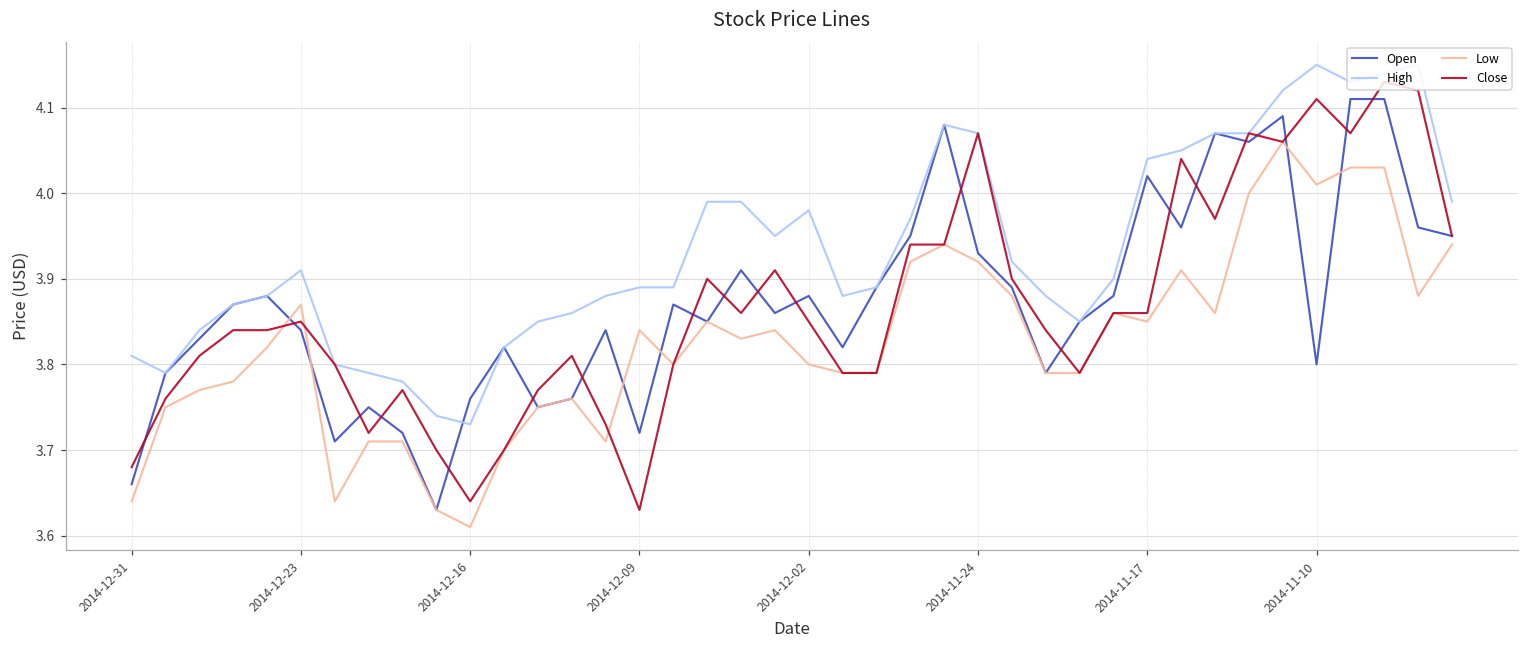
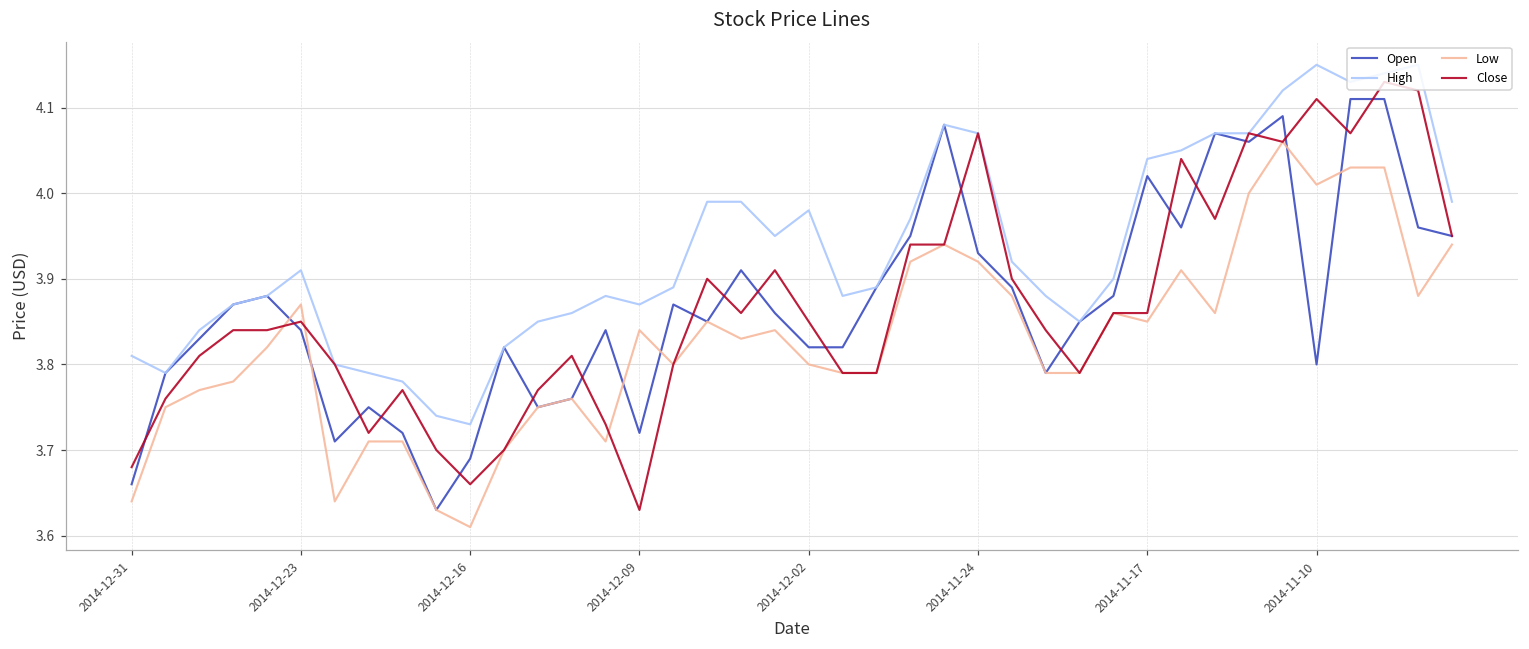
  {
    "Open": {
      "2014-12-31": 3.66,
      "2014-12-23": 3.84,
-     "2014-12-16": 3.76,
+     "2014-12-16": 3.69,
      "2014-12-09": 3.72,
-     "2014-12-02": 3.88,
+     "2014-12-02": 3.82,
      "2014-11-24": 3.93,
      "2014-11-17": 4.02,
      "2014-11-10": 3.80
    },
    "High": {
      "2014-12-31": 3.81,
      "2014-12-23": 3.91,
      "2014-12-16": 3.73,
-     "2014-12-09": 3.89,
+     "2014-12-09": 3.87,
      "2014-12-02": 3.98,
      "2014-11-17": 4.04,
      "2014-11-10": 4.15
    },
    "Low": {
      "2014-12-31": 3.64,
      "2014-12-23": 3.87,
      "2014-12-16": 3.61,
      "2014-12-09": 3.84,
      "2014-12-02": 3.80,
      "2014-11-24": 3.92,
      "2014-11-17": 3.85,
      "2014-11-10": 4.01
    },
    "Close": {
      "2014-12-31": 3.68,
      "2014-12-23": 3.85,
-     "2014-12-16": 3.64,
+     "2014-12-16": 3.66,
      "2014-12-09": 3.63,
      "2014-12-02": 3.85,
      "2014-11-17": 3.86,
      "2014-11-10": 4.11
    }
  }
